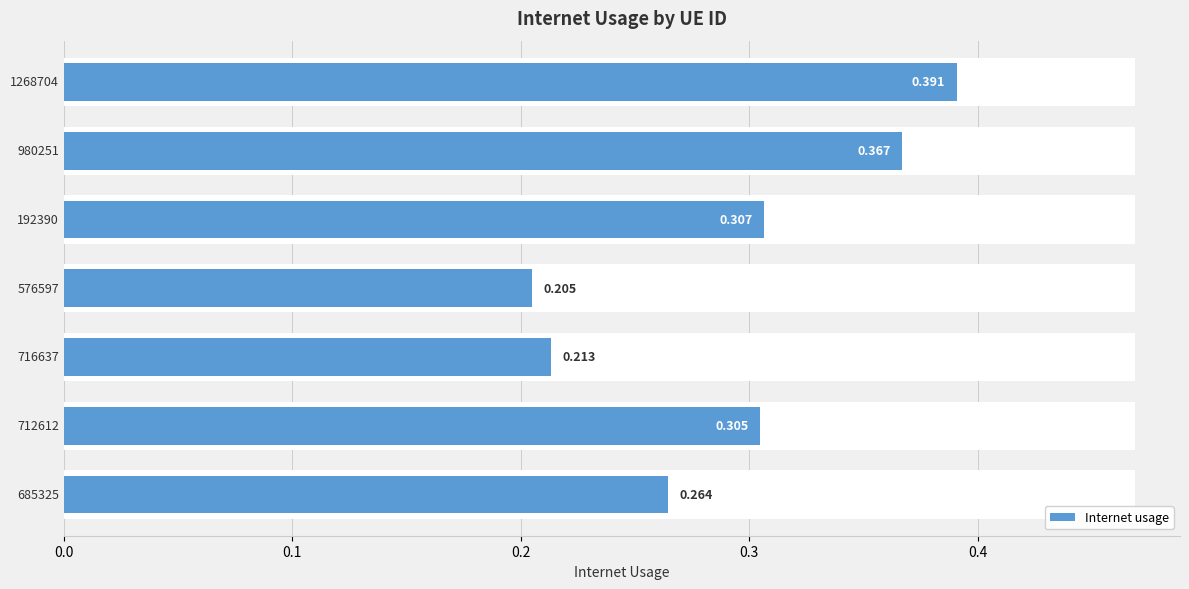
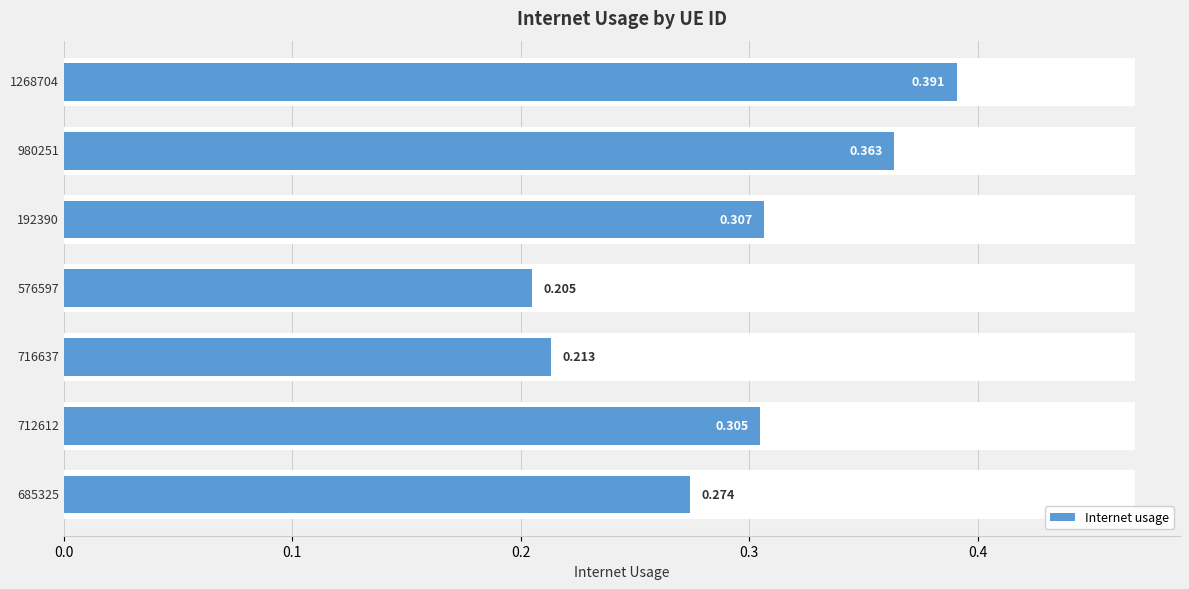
  {
    "Internet usage": {
-     "980251": 0.367,
-     "685325": 0.264
+     "980251": 0.363,
+     "685325": 0.274
    }
  }
